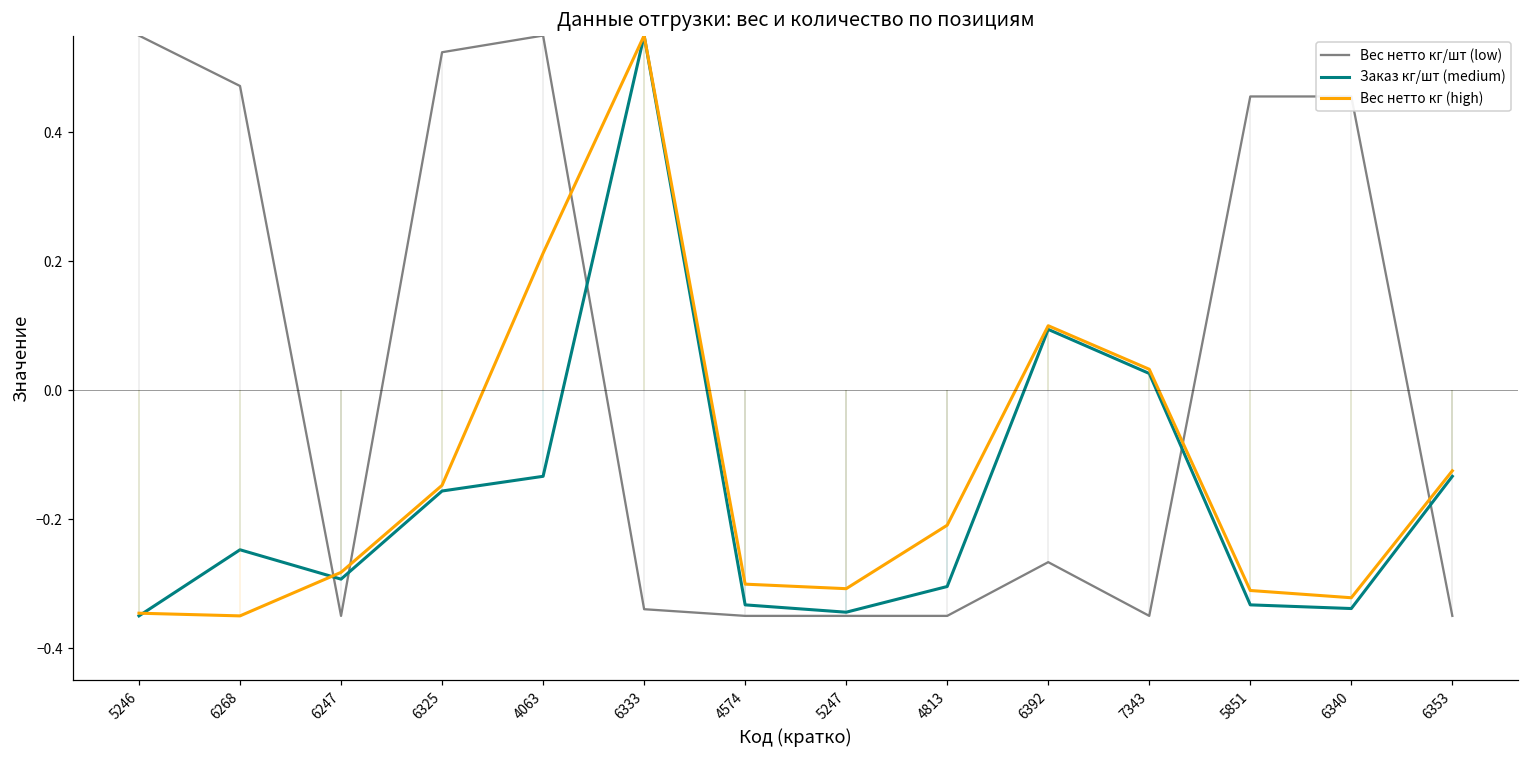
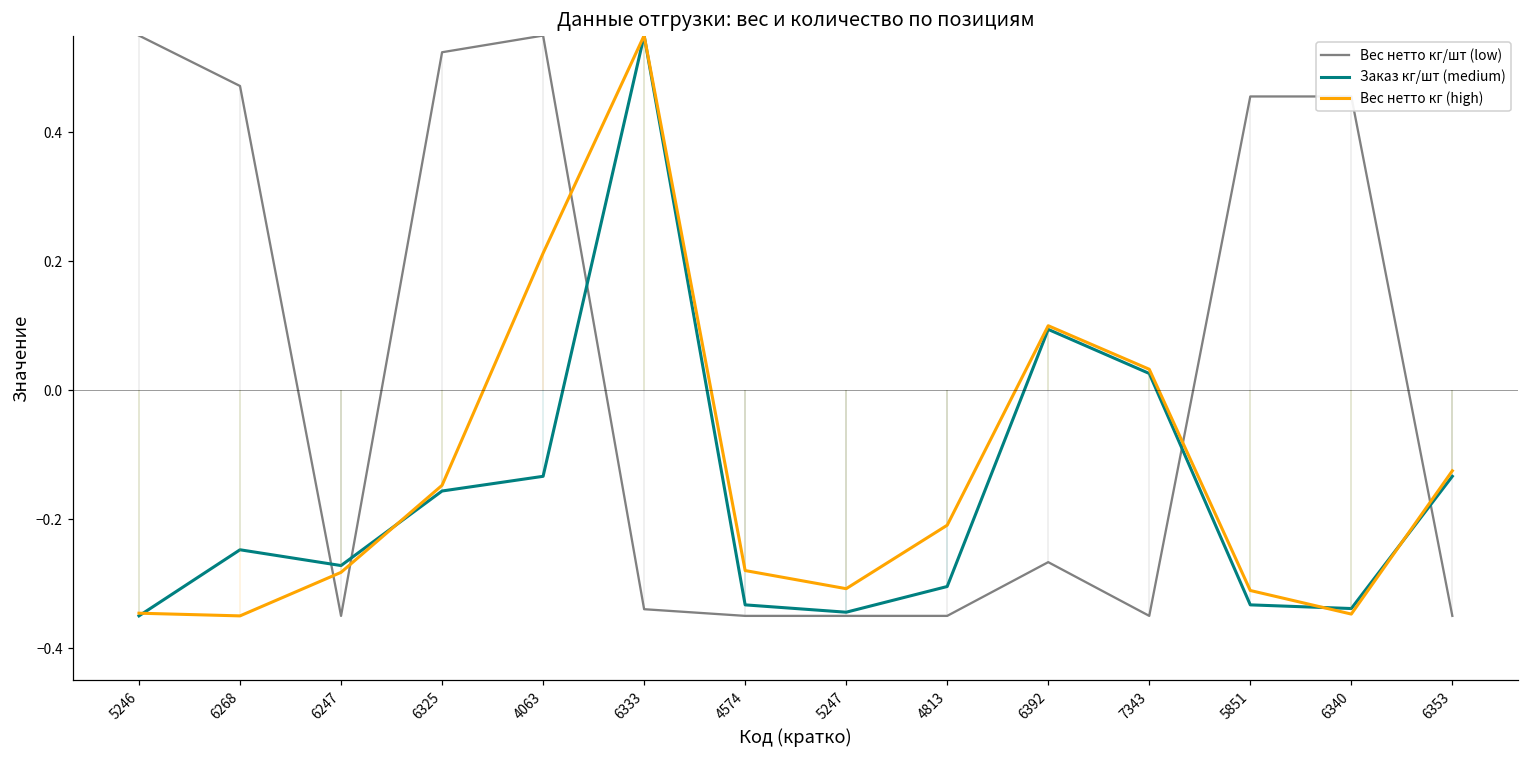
  {
    "Вес нетто кг/шт (low)": {
      "5246": 0.55,
      "6268": 0.47,
      "6247": -0.35,
      "6325": 0.52,
      "4063": 0.55,
      "6333": -0.34,
      "4574": -0.35,
      "5247": -0.35,
      "4813": -0.35,
      "6392": -0.27,
      "7343": -0.35,
      "5851": 0.46,
      "6353": -0.35
    },
    "Заказ кг/шт (medium)": {
      "6268": -0.25,
-     "6247": -0.29,
+     "6247": -0.27,
      "6325": -0.16,
      "4063": -0.13,
      "4574": -0.33,
      "5247": -0.34,
      "4813": -0.30,
      "6392": 0.09,
      "7343": 0.03,
      "5851": -0.33,
      "6340": -0.34,
      "6353": -0.13
    },
    "Вес нетто кг (high)": {
      "6268": -0.35,
      "6247": -0.28,
      "6325": -0.15,
      "4063": 0.21,
-     "4574": -0.30,
+     "4574": -0.28,
      "5247": -0.31,
      "4813": -0.21,
      "6392": 0.10,
      "7343": 0.03,
      "5851": -0.31,
-     "6340": -0.32,
+     "6340": -0.35,
      "6353": -0.12
    }
  }
